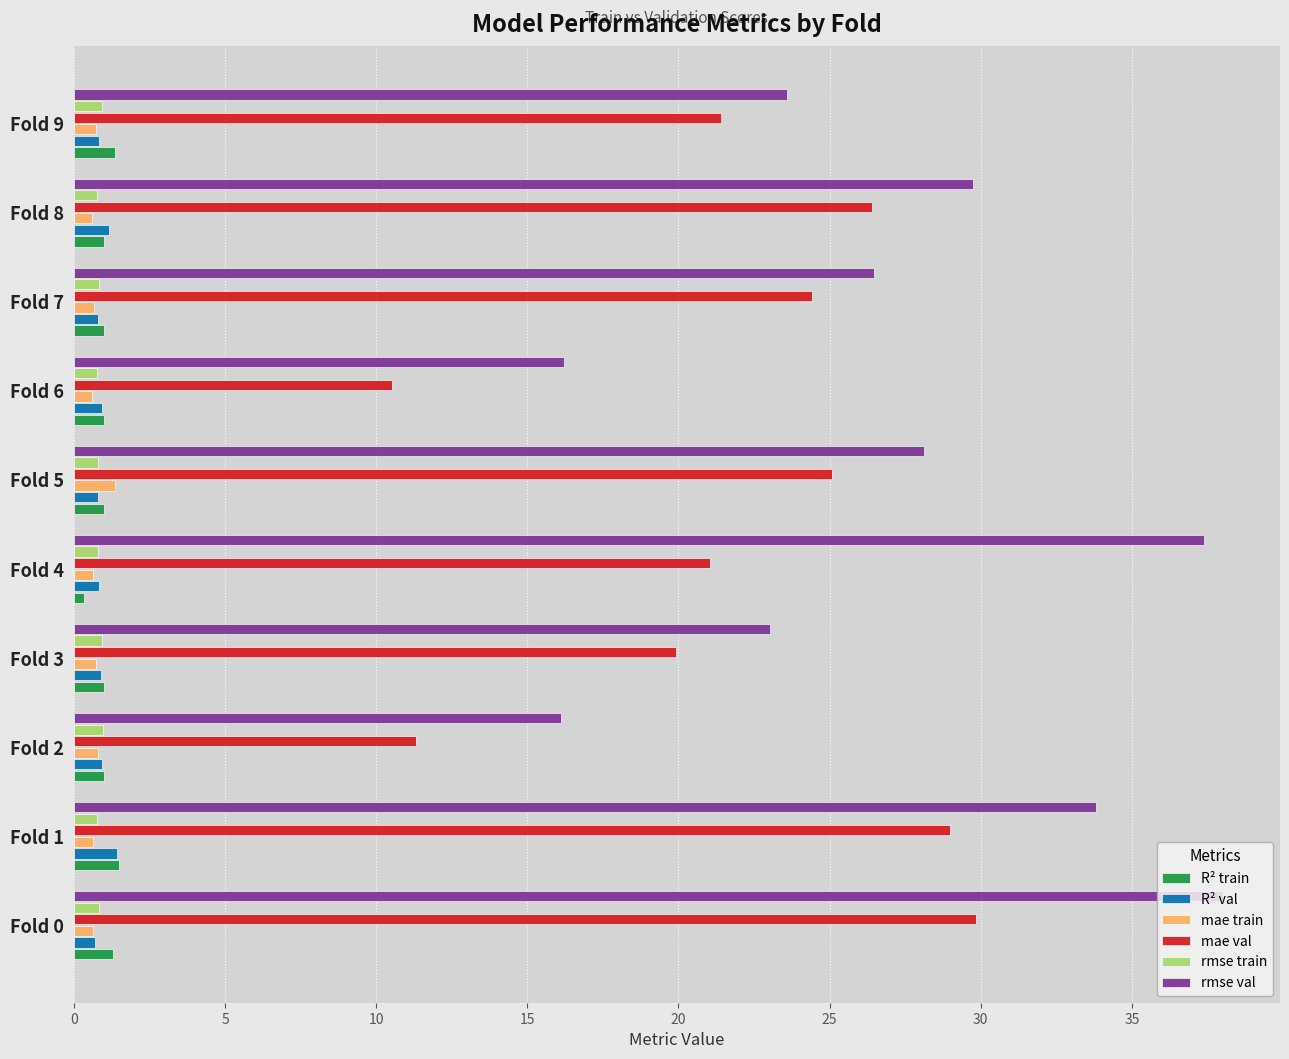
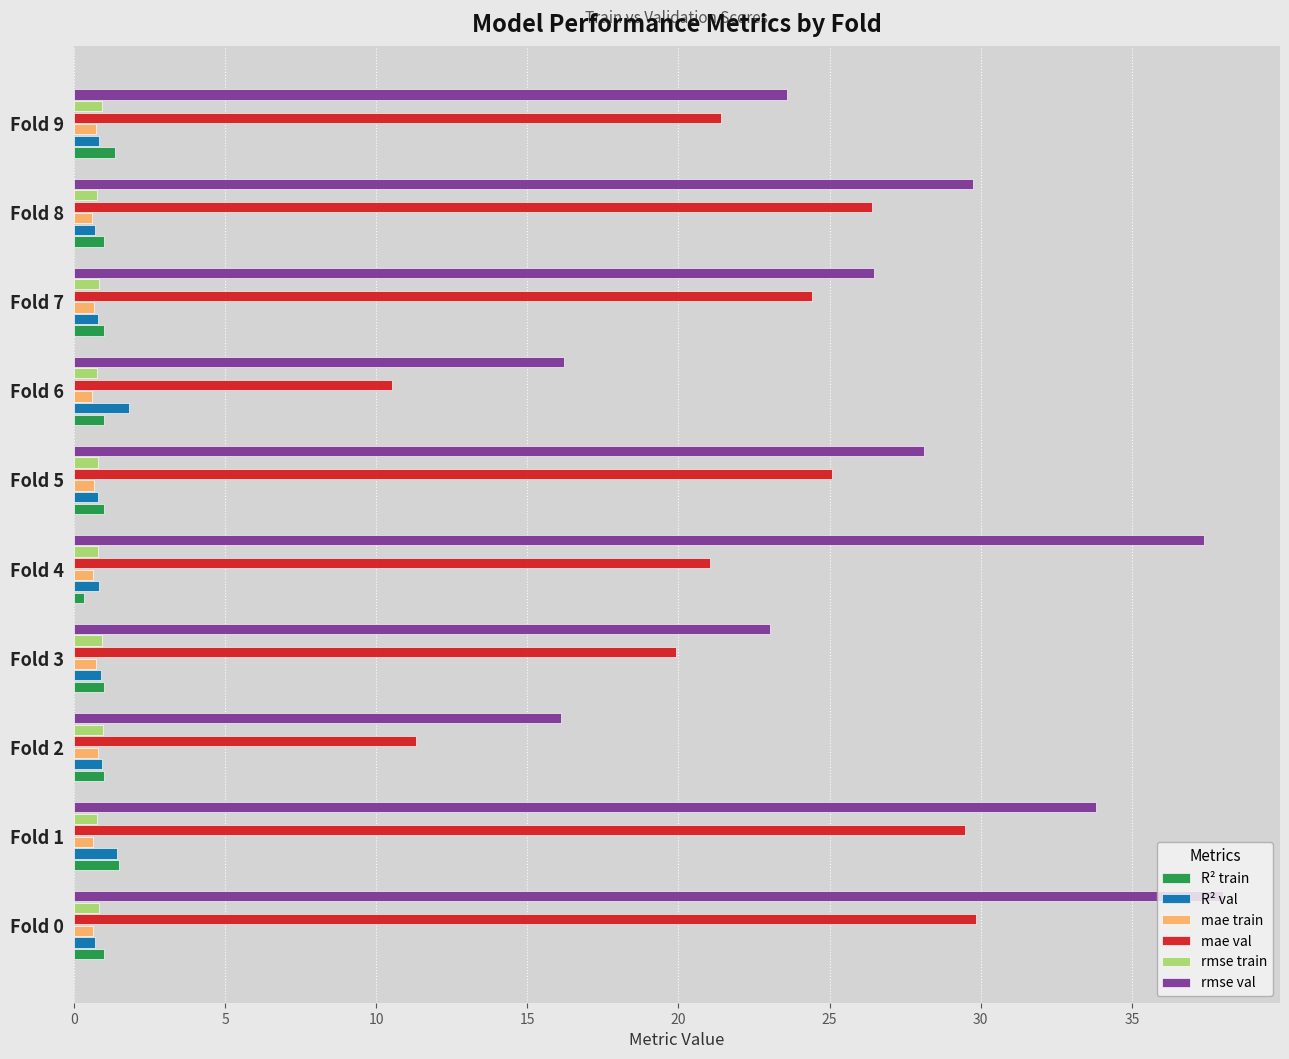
  {
    "R² train": {
      "Fold 9": 1.4,
      "Fold 8": 1.0,
      "Fold 7": 1.0,
      "Fold 6": 1.0,
      "Fold 5": 1.0,
      "Fold 4": 0.3,
      "Fold 3": 1.0,
      "Fold 2": 1.0,
      "Fold 1": 1.5,
-     "Fold 0": 1.3
+     "Fold 0": 1.0
    },
    "R² val": {
      "Fold 9": 0.8,
-     "Fold 8": 1.2,
+     "Fold 8": 0.7,
      "Fold 7": 0.8,
-     "Fold 6": 0.9,
+     "Fold 6": 1.8,
      "Fold 5": 0.8,
      "Fold 4": 0.8,
      "Fold 3": 0.9,
      "Fold 2": 0.9,
      "Fold 1": 1.4,
      "Fold 0": 0.7
    },
    "mae train": {
      "Fold 9": 0.7,
      "Fold 8": 0.6,
      "Fold 7": 0.7,
      "Fold 6": 0.6,
-     "Fold 5": 1.4,
+     "Fold 5": 0.7,
      "Fold 4": 0.6,
      "Fold 3": 0.7,
      "Fold 2": 0.8,
      "Fold 1": 0.6,
      "Fold 0": 0.6
    },
    "mae val": {
      "Fold 9": 21.4,
      "Fold 8": 26.4,
      "Fold 7": 24.4,
      "Fold 6": 10.5,
      "Fold 5": 25.1,
      "Fold 4": 21.0,
      "Fold 3": 19.9,
      "Fold 2": 11.3,
-     "Fold 1": 29.0,
+     "Fold 1": 29.5,
      "Fold 0": 29.8
    },
    "rmse train": {
      "Fold 9": 0.9,
      "Fold 8": 0.8,
      "Fold 7": 0.8,
      "Fold 6": 0.8,
      "Fold 5": 0.8,
      "Fold 4": 0.8,
      "Fold 3": 0.9,
      "Fold 2": 1.0,
      "Fold 1": 0.8,
      "Fold 0": 0.8
    },
    "rmse val": {
      "Fold 9": 23.6,
      "Fold 8": 29.7,
      "Fold 7": 26.5,
      "Fold 6": 16.2,
      "Fold 5": 28.1,
      "Fold 4": 37.4,
      "Fold 3": 23.0,
      "Fold 2": 16.1,
      "Fold 1": 33.8
    }
  }
